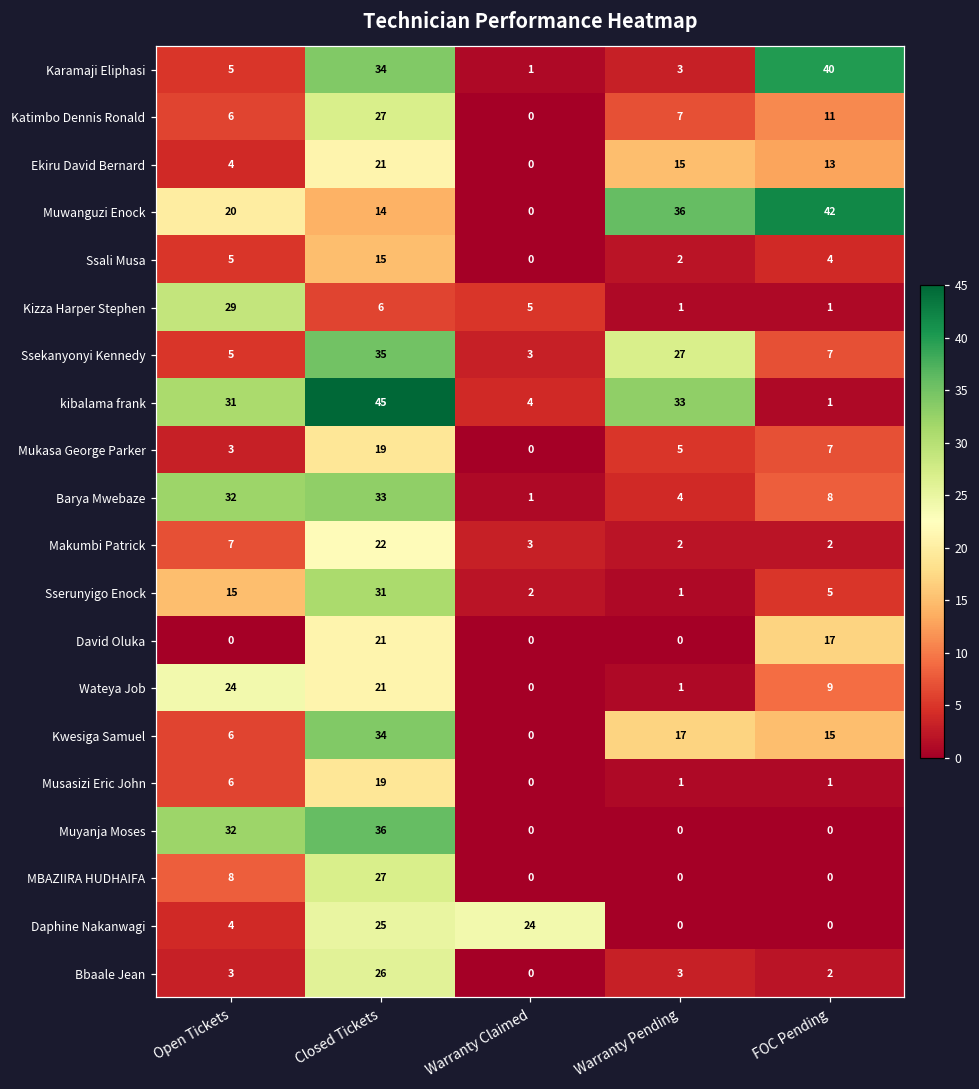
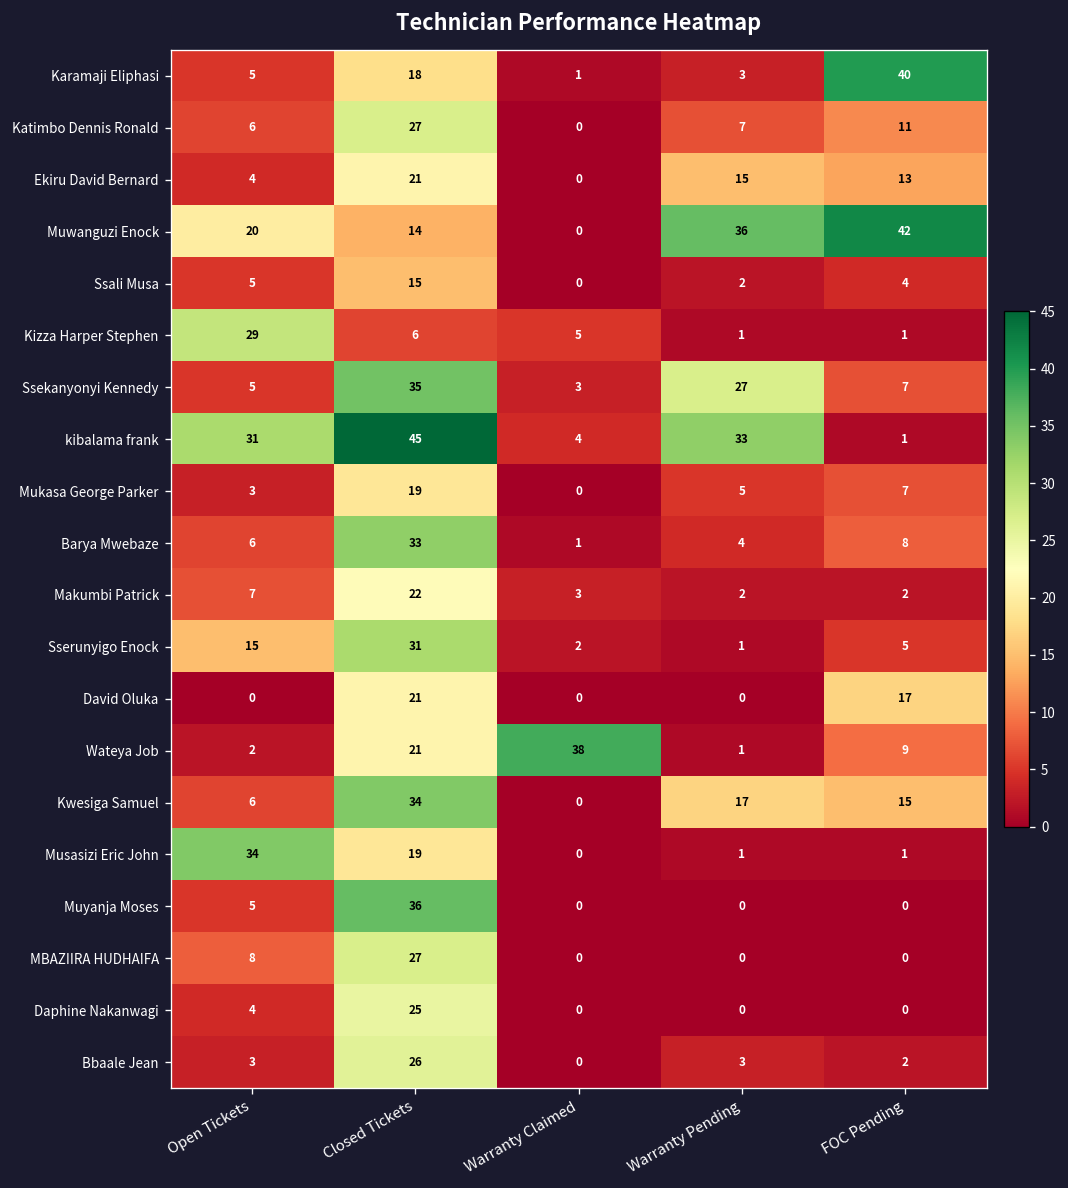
  {
    "Karamaji Eliphasi": {
      "Open Tickets": 5,
-     "Closed Tickets": 34,
+     "Closed Tickets": 18,
      "Warranty Claimed": 1,
      "Warranty Pending": 3,
      "FOC Pending": 40
    },
    "Katimbo Dennis Ronald": {
      "Open Tickets": 6,
      "Closed Tickets": 27,
      "Warranty Claimed": 0,
      "Warranty Pending": 7,
      "FOC Pending": 11
    },
    "Ekiru David Bernard": {
      "Open Tickets": 4,
      "Closed Tickets": 21,
      "Warranty Claimed": 0,
      "Warranty Pending": 15,
      "FOC Pending": 13
    },
    "Muwanguzi Enock": {
      "Open Tickets": 20,
      "Closed Tickets": 14,
      "Warranty Claimed": 0,
      "Warranty Pending": 36,
      "FOC Pending": 42
    },
    "Ssali Musa": {
      "Open Tickets": 5,
      "Closed Tickets": 15,
      "Warranty Claimed": 0,
      "Warranty Pending": 2,
      "FOC Pending": 4
    },
    "Kizza Harper Stephen": {
      "Open Tickets": 29,
      "Closed Tickets": 6,
      "Warranty Claimed": 5,
      "Warranty Pending": 1,
      "FOC Pending": 1
    },
    "Ssekanyonyi Kennedy": {
      "Open Tickets": 5,
      "Closed Tickets": 35,
      "Warranty Claimed": 3,
      "Warranty Pending": 27,
      "FOC Pending": 7
    },
    "kibalama frank": {
      "Open Tickets": 31,
      "Closed Tickets": 45,
      "Warranty Claimed": 4,
      "Warranty Pending": 33,
      "FOC Pending": 1
    },
    "Mukasa George Parker": {
      "Open Tickets": 3,
      "Closed Tickets": 19,
      "Warranty Claimed": 0,
      "Warranty Pending": 5,
      "FOC Pending": 7
    },
    "Barya Mwebaze": {
-     "Open Tickets": 32,
+     "Open Tickets": 6,
      "Closed Tickets": 33,
      "Warranty Claimed": 1,
      "Warranty Pending": 4,
      "FOC Pending": 8
    },
    "Makumbi Patrick": {
      "Open Tickets": 7,
      "Closed Tickets": 22,
      "Warranty Claimed": 3,
      "Warranty Pending": 2,
      "FOC Pending": 2
    },
    "Sserunyigo Enock": {
      "Open Tickets": 15,
      "Closed Tickets": 31,
      "Warranty Claimed": 2,
      "Warranty Pending": 1,
      "FOC Pending": 5
    },
    "David Oluka": {
      "Open Tickets": 0,
      "Closed Tickets": 21,
      "Warranty Claimed": 0,
      "Warranty Pending": 0,
      "FOC Pending": 17
    },
    "Wateya Job": {
-     "Open Tickets": 24,
+     "Open Tickets": 2,
      "Closed Tickets": 21,
-     "Warranty Claimed": 0,
+     "Warranty Claimed": 38,
      "Warranty Pending": 1,
      "FOC Pending": 9
    },
    "Kwesiga Samuel": {
      "Open Tickets": 6,
      "Closed Tickets": 34,
      "Warranty Claimed": 0,
      "Warranty Pending": 17,
      "FOC Pending": 15
    },
    "Musasizi Eric John": {
-     "Open Tickets": 6,
+     "Open Tickets": 34,
      "Closed Tickets": 19,
      "Warranty Claimed": 0,
      "Warranty Pending": 1,
      "FOC Pending": 1
    },
    "Muyanja Moses": {
-     "Open Tickets": 32,
+     "Open Tickets": 5,
      "Closed Tickets": 36,
      "Warranty Claimed": 0,
      "Warranty Pending": 0,
      "FOC Pending": 0
    },
    "MBAZIIRA HUDHAIFA": {
      "Open Tickets": 8,
      "Closed Tickets": 27,
      "Warranty Claimed": 0,
      "Warranty Pending": 0,
      "FOC Pending": 0
    },
    "Daphine Nakanwagi": {
      "Open Tickets": 4,
      "Closed Tickets": 25,
-     "Warranty Claimed": 24,
+     "Warranty Claimed": 0,
      "Warranty Pending": 0,
      "FOC Pending": 0
    },
    "Bbaale Jean": {
      "Open Tickets": 3,
      "Closed Tickets": 26,
      "Warranty Claimed": 0,
      "Warranty Pending": 3,
      "FOC Pending": 2
    }
  }
